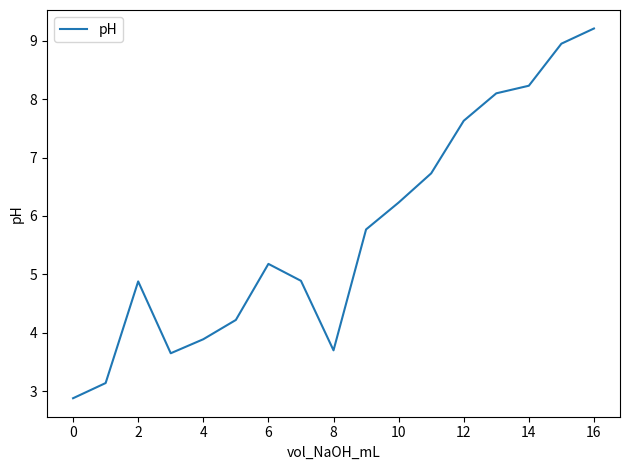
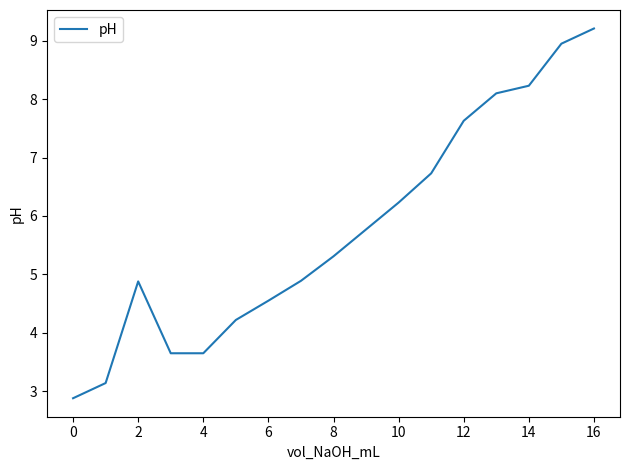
  {
    "0": 2.9,
    "2": 4.9,
-   "4": 3.9,
-   "6": 5.2,
-   "8": 3.7,
+   "4": 3.7,
+   "6": 4.6,
+   "8": 5.3,
    "10": 6.2,
    "12": 7.6,
    "14": 8.2,
    "16": 9.2
  }
